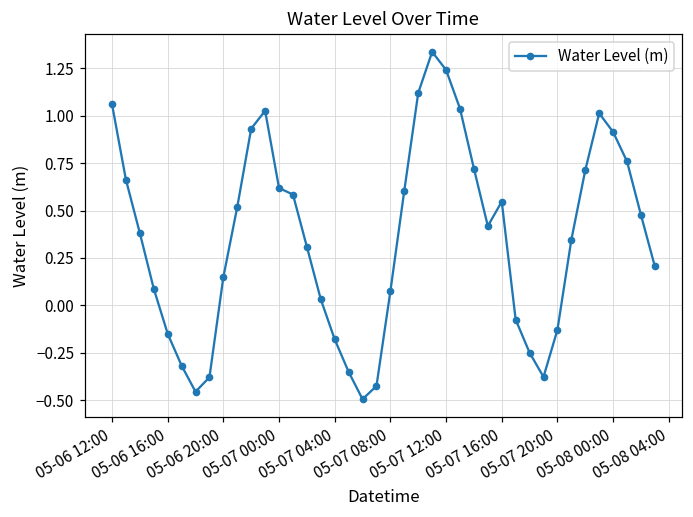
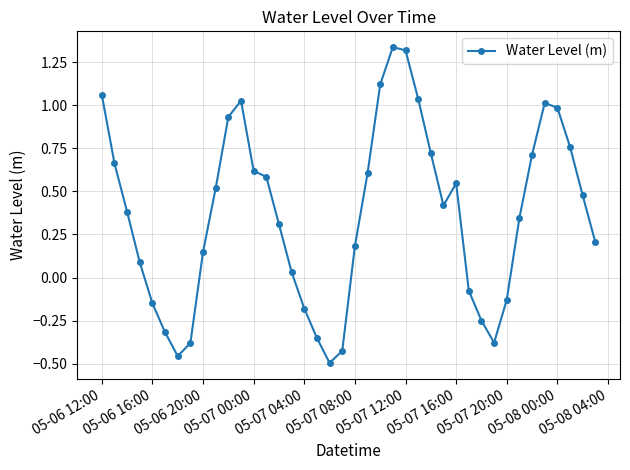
  {
    "05-06 12:00": 1.06,
    "05-06 16:00": -0.15,
    "05-06 20:00": 0.15,
    "05-07 00:00": 0.62,
    "05-07 04:00": -0.18,
-   "05-07 08:00": 0.07,
-   "05-07 12:00": 1.24,
+   "05-07 08:00": 0.18,
+   "05-07 12:00": 1.32,
    "05-07 16:00": 0.55,
    "05-07 20:00": -0.13,
-   "05-08 00:00": 0.91
+   "05-08 00:00": 0.99
  }
